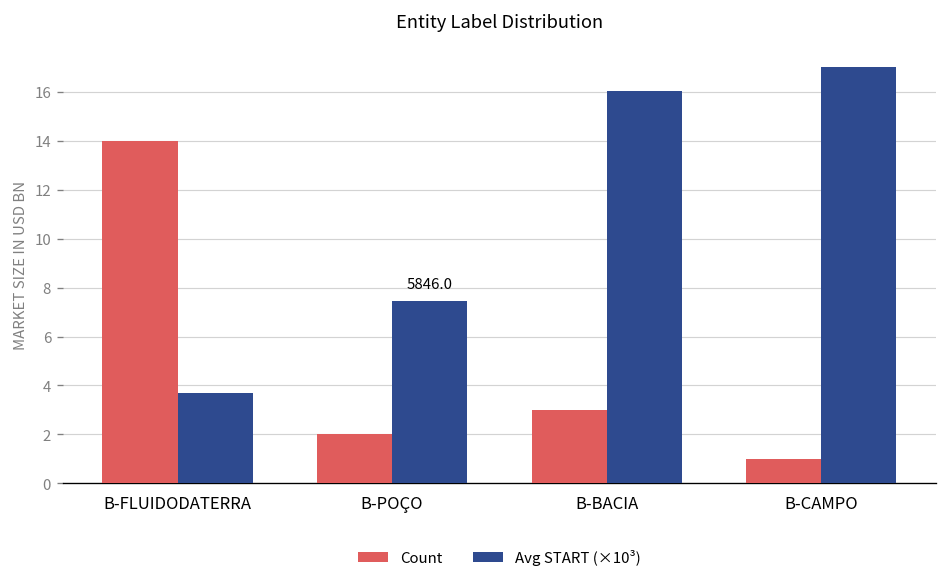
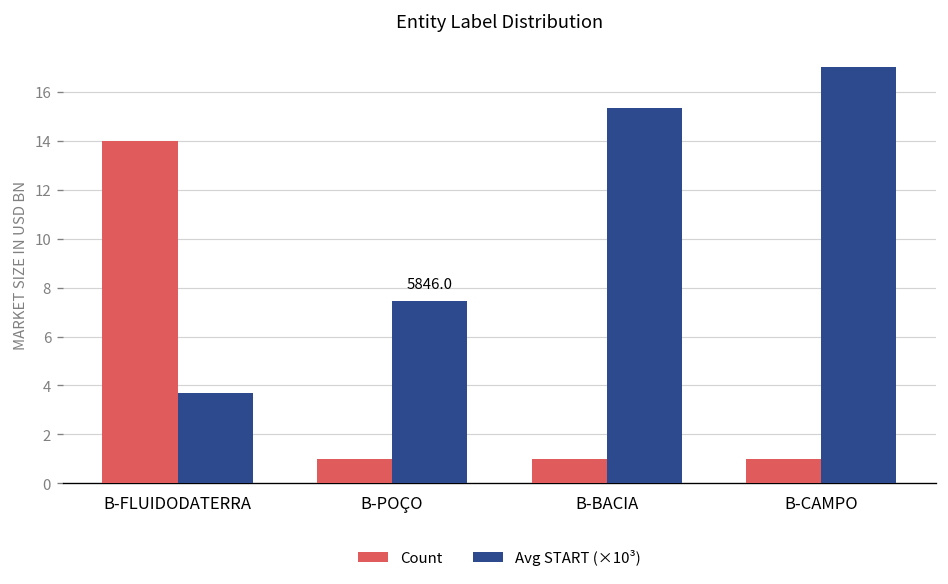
  {
    "Count": {
      "B-FLUIDODATERRA": 14,
-     "B-POÇO": 2,
-     "B-BACIA": 3,
+     "B-POÇO": 1,
+     "B-BACIA": 1,
      "B-CAMPO": 1
    },
    "Avg START (×10³)": {
      "B-FLUIDODATERRA": 3.7,
-     "B-BACIA": 16.0,
+     "B-BACIA": 15.3,
      "B-CAMPO": 17.0
    }
  }
